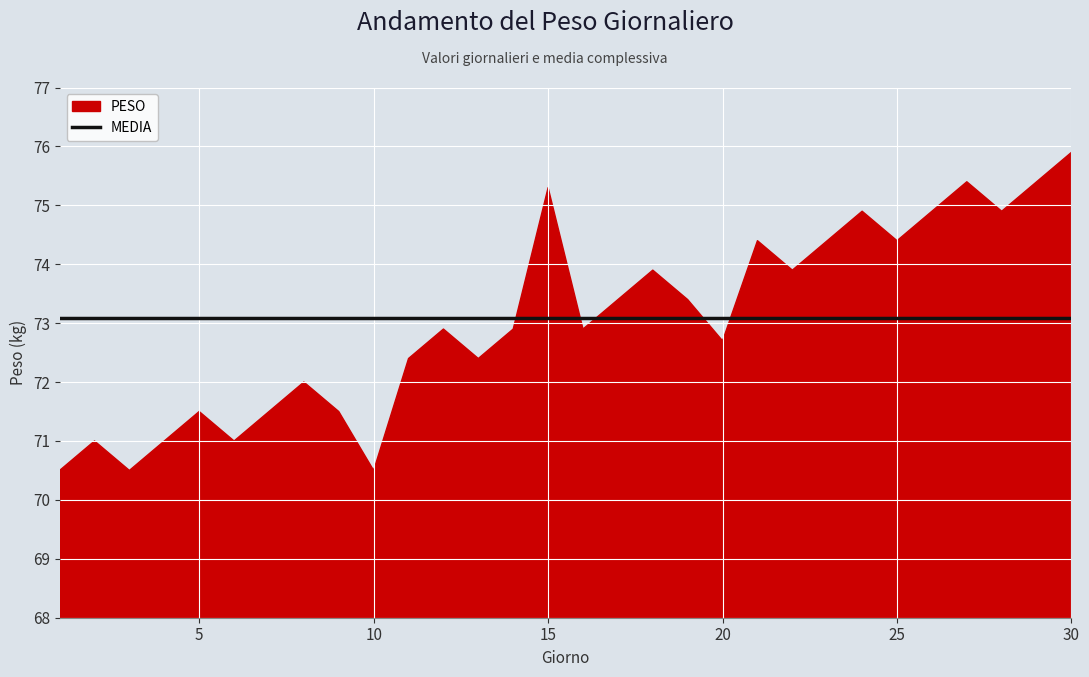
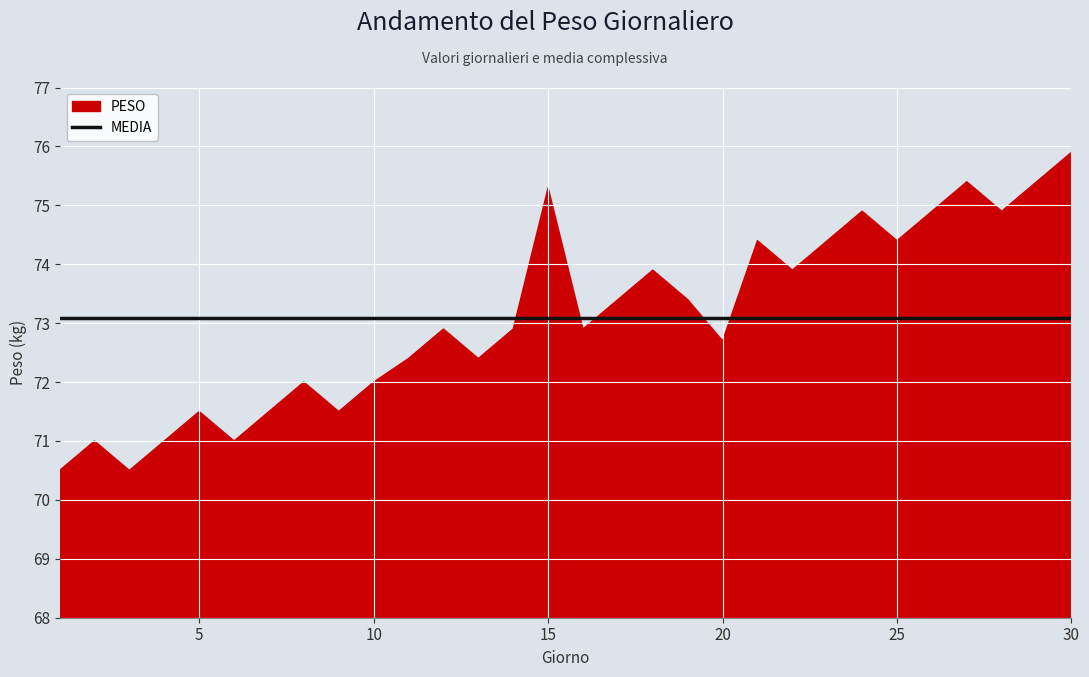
  {
    "MEDIA": {
      "5": 73.1,
      "10": 73.1,
      "15": 73.1,
      "20": 73.1,
      "25": 73.1,
      "30": 73.1
    },
    "PESO": {
      "5": 71.5,
-     "10": 70.5,
+     "10": 72.0,
      "15": 75.3,
      "20": 72.7,
      "25": 74.4,
      "30": 75.9
    }
  }
